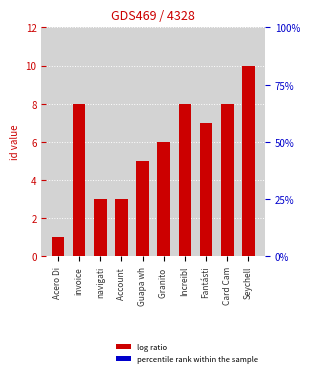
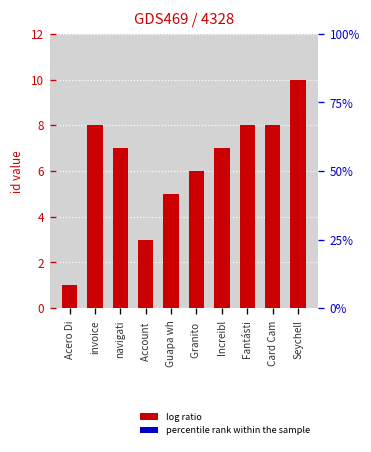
  {
    "Acero Di": 1,
    "invoice": 8,
-   "navigati": 3,
+   "navigati": 7,
    "Account": 3,
    "Guapa wh": 5,
    "Granito": 6,
-   "Increibl": 8,
-   "Fantásti": 7,
+   "Increibl": 7,
+   "Fantásti": 8,
    "Card Cam": 8,
    "Seychell": 10
  }
